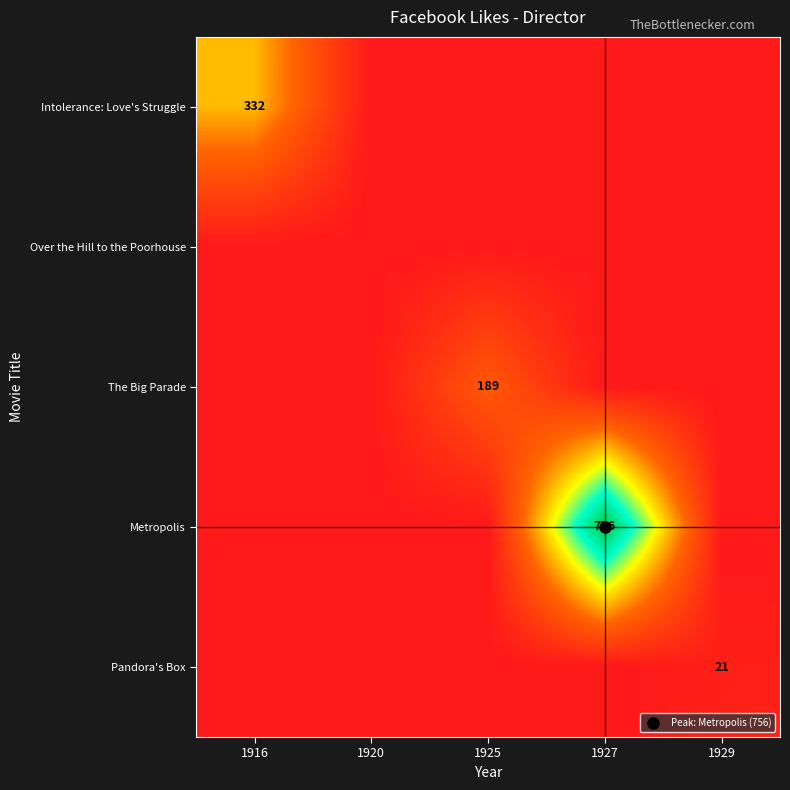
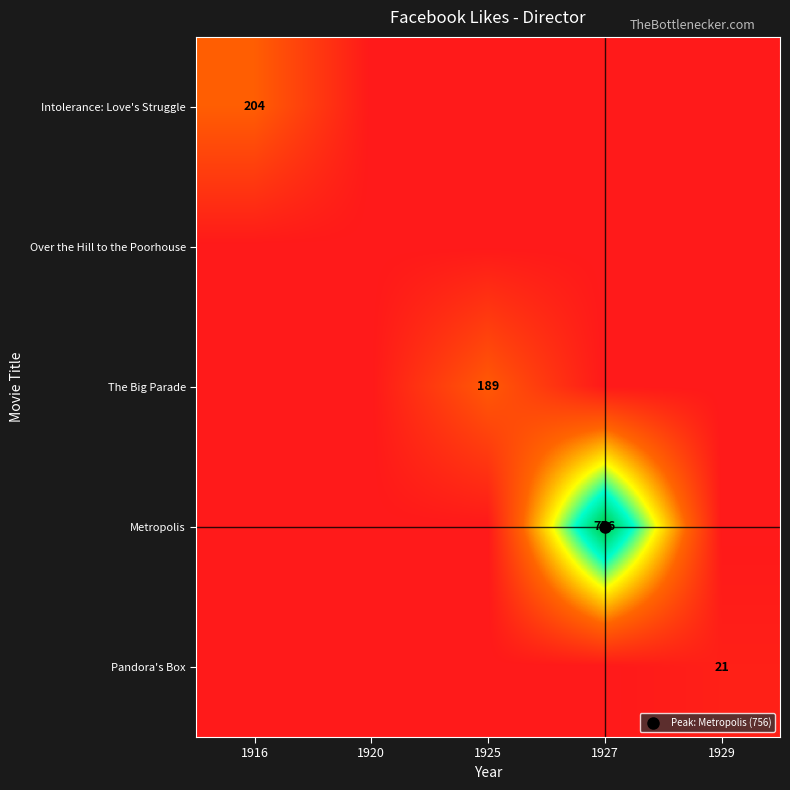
  {
    "Intolerance: Love's Struggle": {
-     "1916": 332
+     "1916": 204
    },
    "The Big Parade": {
      "1925": 189
    },
    "Pandora's Box": {
      "1929": 21
    }
  }
